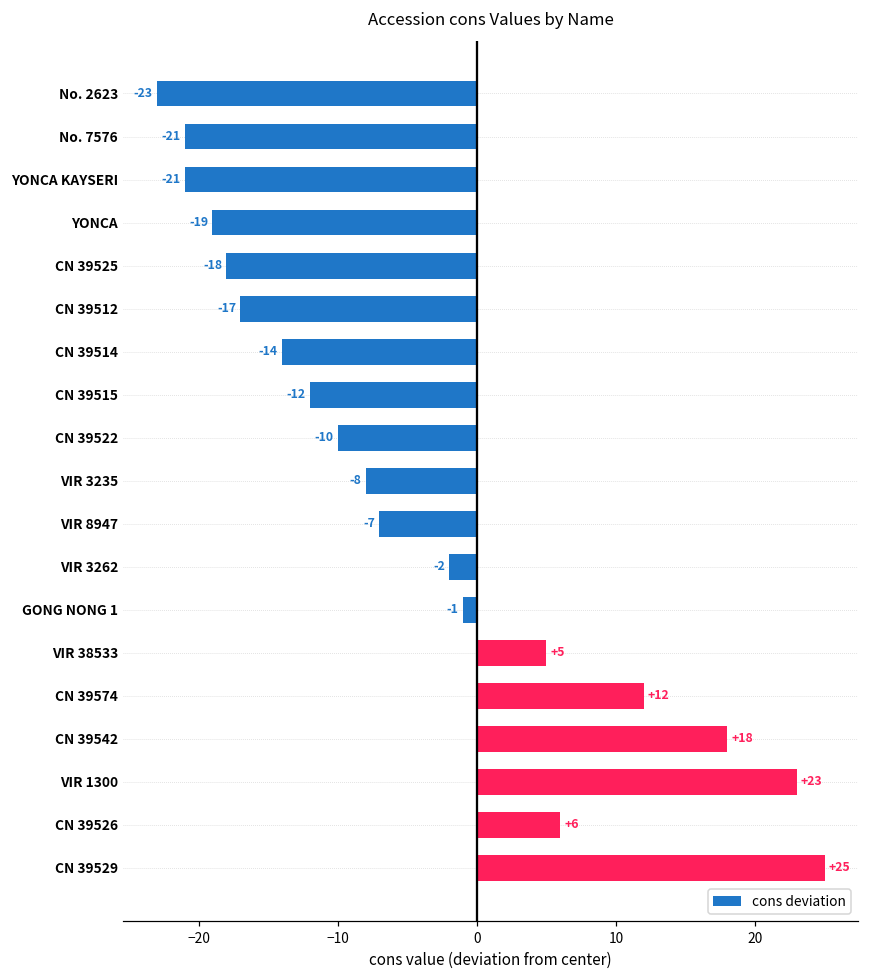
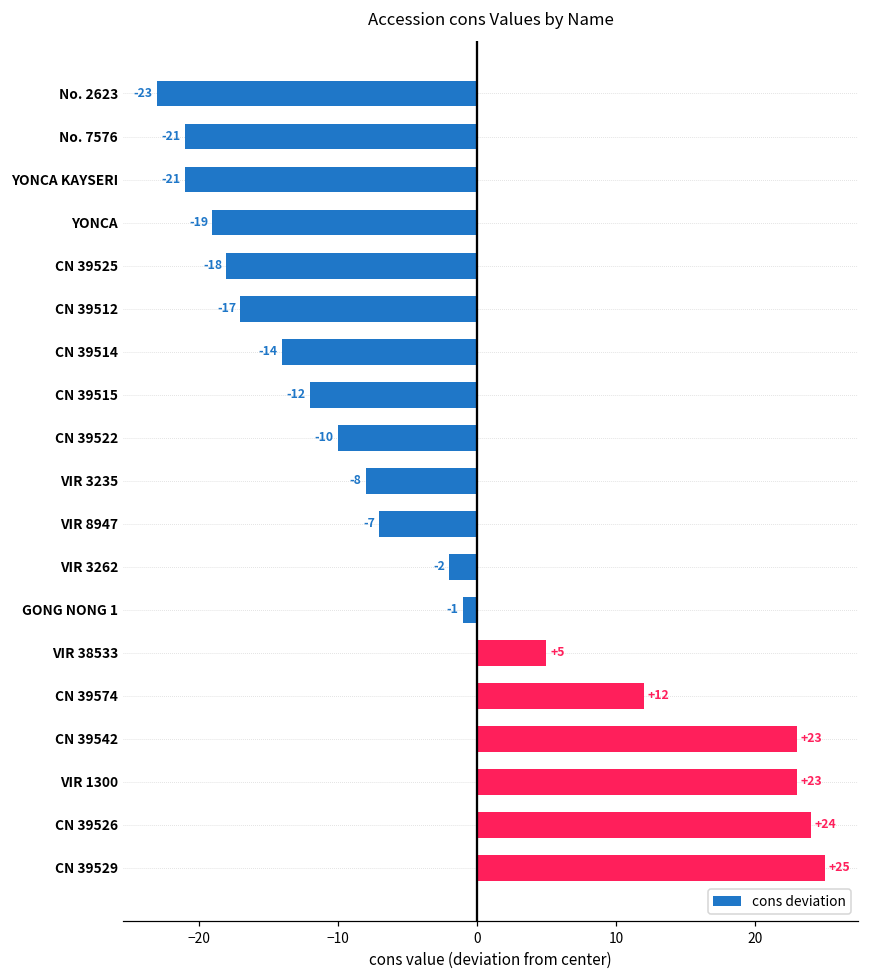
  {
    "No. 2623": "-23",
    "No. 7576": "-21",
    "YONCA KAYSERI": "-21",
    "YONCA": "-19",
    "CN 39525": "-18",
    "CN 39512": "-17",
    "CN 39514": "-14",
    "CN 39515": "-12",
    "CN 39522": "-10",
    "VIR 3235": "-8",
    "VIR 8947": "-7",
    "VIR 3262": "-2",
    "GONG NONG 1": "-1",
    "VIR 38533": "+5",
    "CN 39574": "+12",
-   "CN 39542": "+18",
+   "CN 39542": "+23",
    "VIR 1300": "+23",
-   "CN 39526": "+6",
+   "CN 39526": "+24",
    "CN 39529": "+25"
  }
